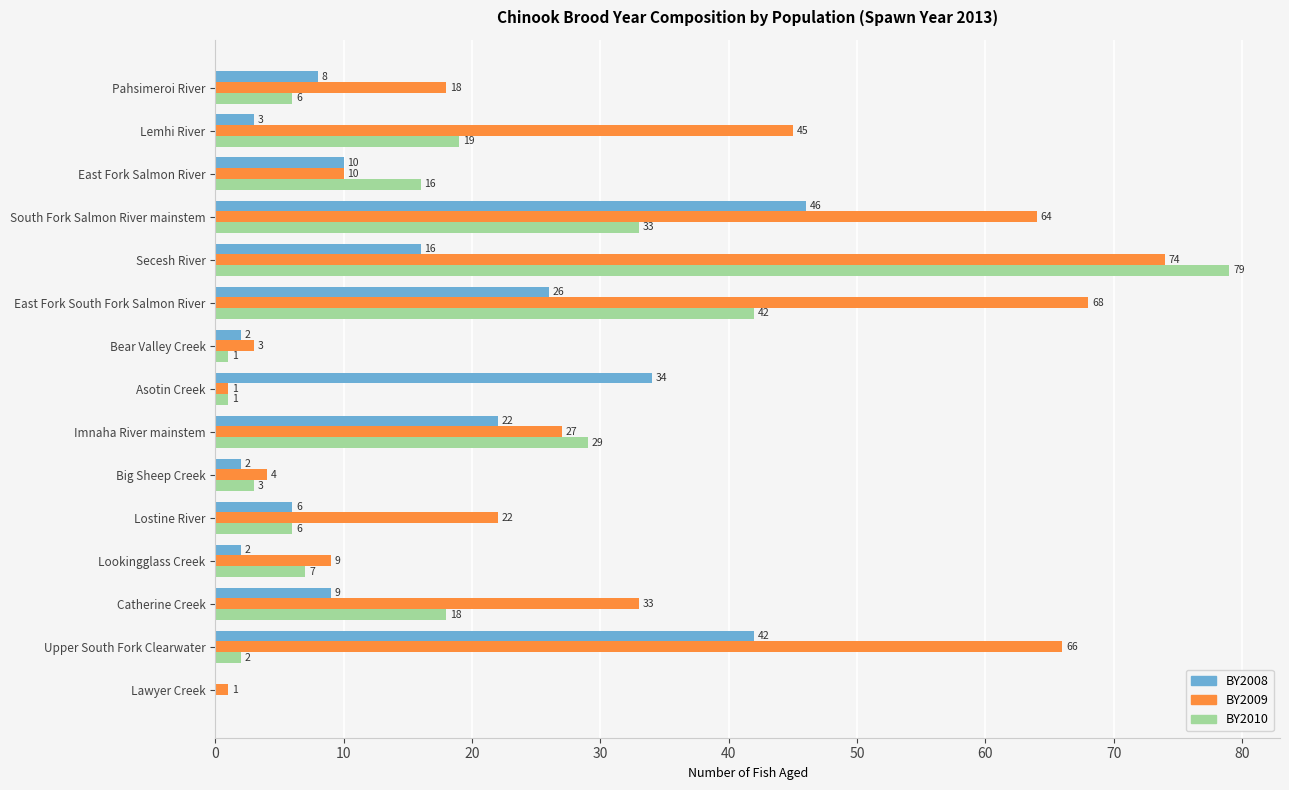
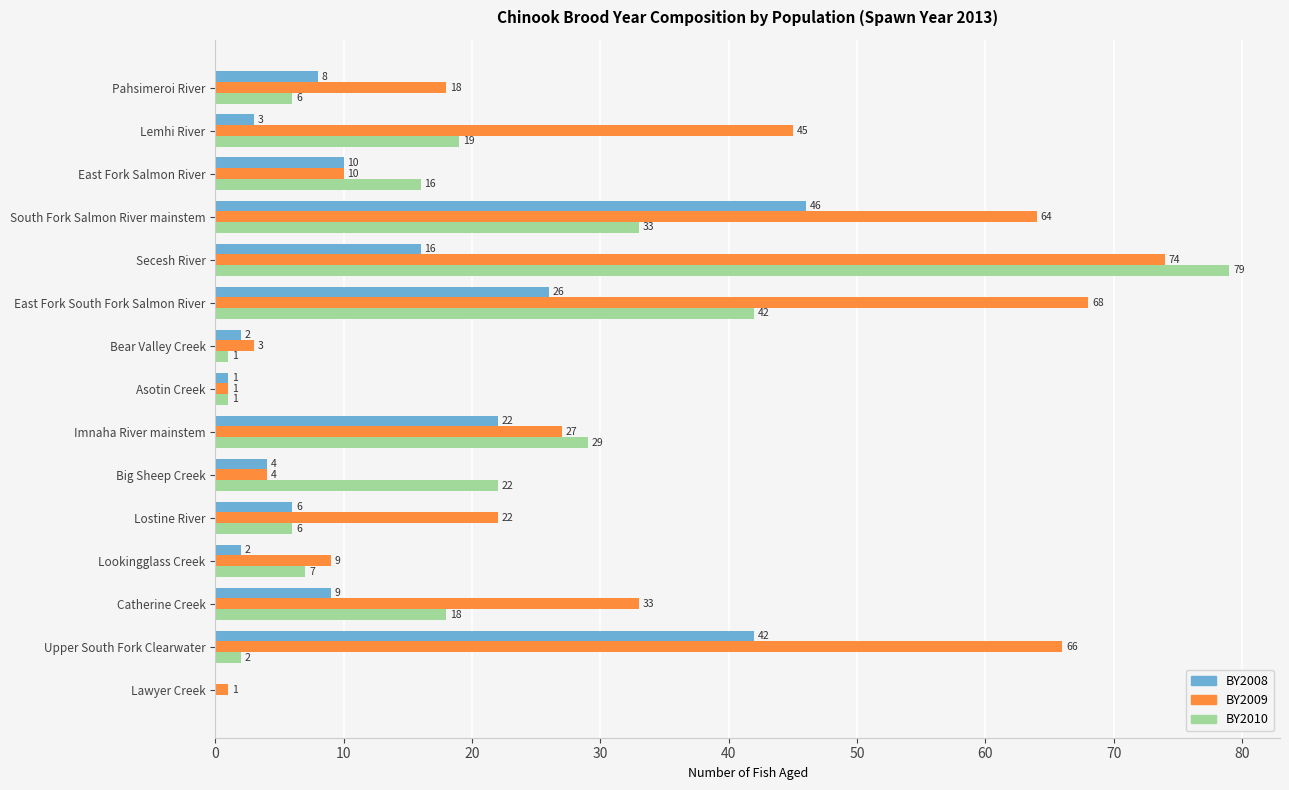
  {
    "BY2008": {
      "Pahsimeroi River": 8,
      "Lemhi River": 3,
      "East Fork Salmon River": 10,
      "South Fork Salmon River mainstem": 46,
      "Secesh River": 16,
      "East Fork South Fork Salmon River": 26,
      "Bear Valley Creek": 2,
-     "Asotin Creek": 34,
+     "Asotin Creek": 1,
      "Imnaha River mainstem": 22,
-     "Big Sheep Creek": 2,
+     "Big Sheep Creek": 4,
      "Lostine River": 6,
      "Lookingglass Creek": 2,
      "Catherine Creek": 9,
      "Upper South Fork Clearwater": 42
    },
    "BY2009": {
      "Pahsimeroi River": 18,
      "Lemhi River": 45,
      "East Fork Salmon River": 10,
      "South Fork Salmon River mainstem": 64,
      "Secesh River": 74,
      "East Fork South Fork Salmon River": 68,
      "Bear Valley Creek": 3,
      "Asotin Creek": 1,
      "Imnaha River mainstem": 27,
      "Big Sheep Creek": 4,
      "Lostine River": 22,
      "Lookingglass Creek": 9,
      "Catherine Creek": 33,
      "Upper South Fork Clearwater": 66,
      "Lawyer Creek": 1
    },
    "BY2010": {
      "Pahsimeroi River": 6,
      "Lemhi River": 19,
      "East Fork Salmon River": 16,
      "South Fork Salmon River mainstem": 33,
      "Secesh River": 79,
      "East Fork South Fork Salmon River": 42,
      "Bear Valley Creek": 1,
      "Asotin Creek": 1,
      "Imnaha River mainstem": 29,
-     "Big Sheep Creek": 3,
+     "Big Sheep Creek": 22,
      "Lostine River": 6,
      "Lookingglass Creek": 7,
      "Catherine Creek": 18,
      "Upper South Fork Clearwater": 2
    }
  }
